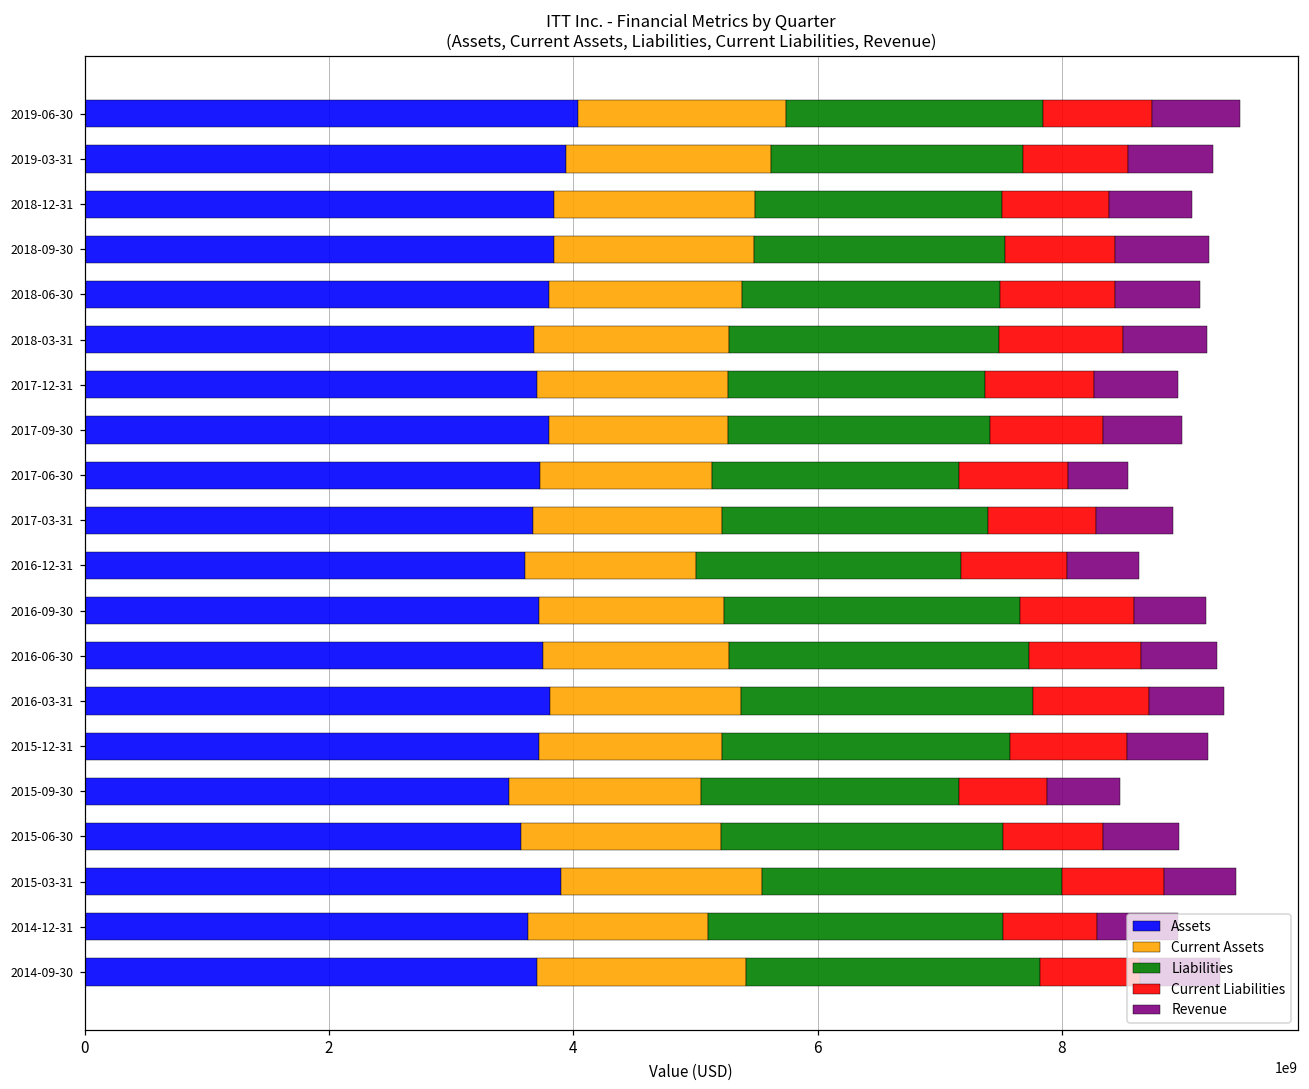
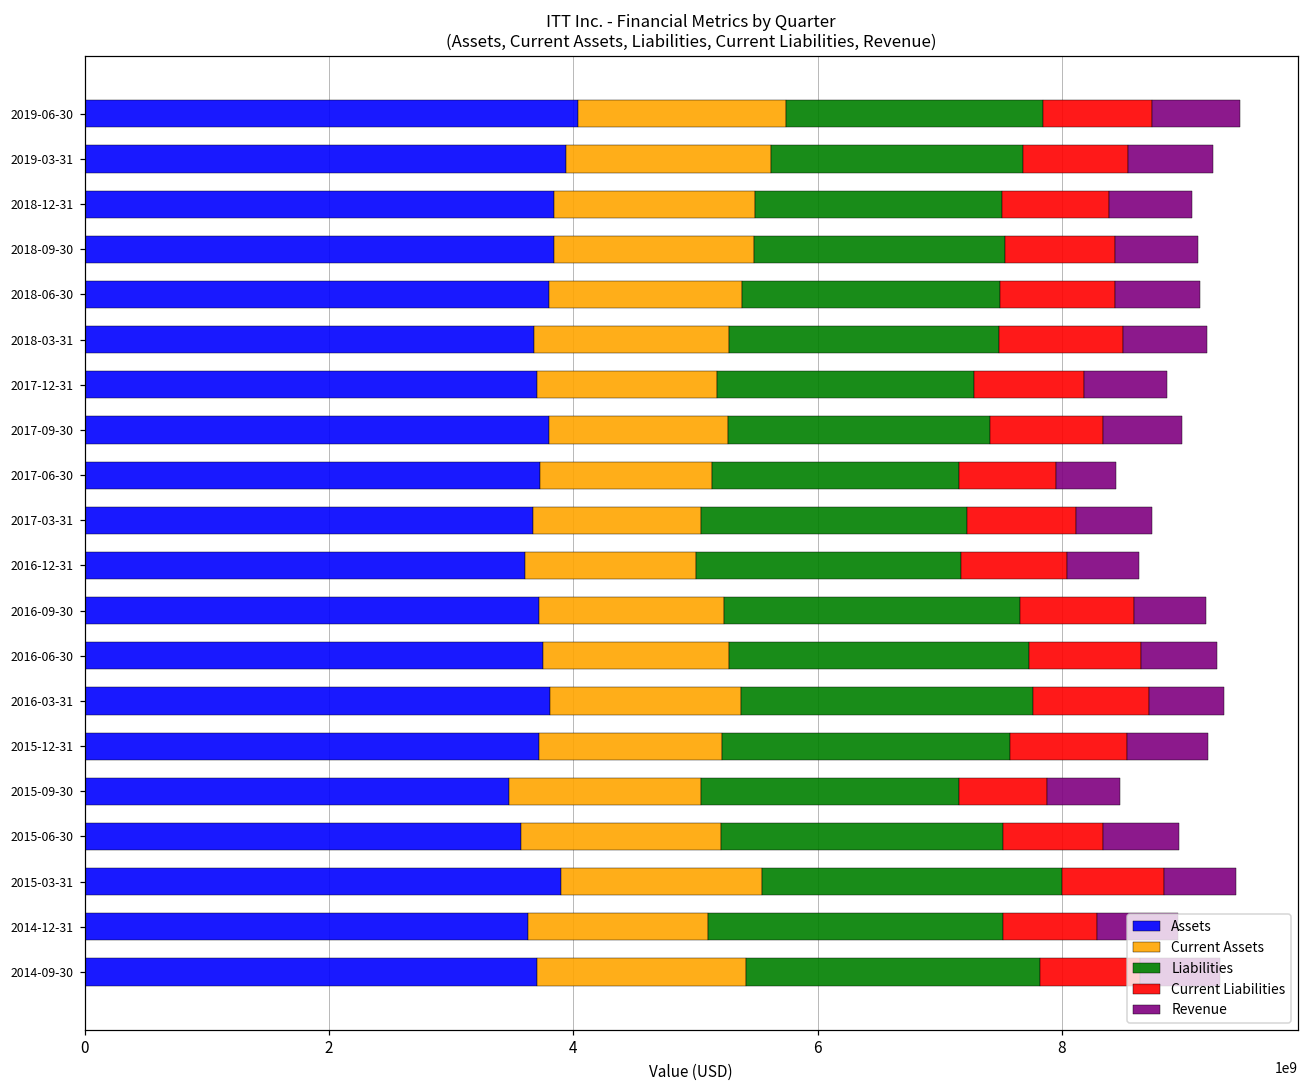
  {
    "Assets": {
      "2019-06-30": 4040000000,
      "2019-03-31": 3940000000,
      "2018-12-31": 3850000000,
      "2018-09-30": 3840000000,
      "2018-06-30": 3800000000,
      "2018-03-31": 3680000000,
      "2017-12-31": 3700000000,
      "2017-09-30": 3800000000,
      "2017-06-30": 3730000000,
      "2017-03-31": 3670000000,
      "2016-12-31": 3600000000,
      "2016-09-30": 3720000000,
      "2016-06-30": 3750000000,
      "2016-03-31": 3810000000,
      "2015-12-31": 3720000000,
      "2015-09-30": 3480000000,
      "2015-06-30": 3580000000,
      "2015-03-31": 3900000000,
      "2014-12-31": 3630000000,
      "2014-09-30": 3710000000
    },
    "Current Assets": {
      "2019-06-30": 1700000000,
      "2019-03-31": 1680000000,
      "2018-12-31": 1650000000,
      "2018-09-30": 1630000000,
      "2018-06-30": 1580000000,
      "2018-03-31": 1600000000,
-     "2017-12-31": 1570000000,
+     "2017-12-31": 1480000000,
      "2017-09-30": 1470000000,
      "2017-06-30": 1400000000,
-     "2017-03-31": 1550000000,
+     "2017-03-31": 1380000000,
      "2016-12-31": 1400000000,
      "2016-09-30": 1520000000,
      "2016-06-30": 1530000000,
      "2016-03-31": 1570000000,
      "2015-12-31": 1500000000,
      "2015-09-30": 1570000000,
      "2015-06-30": 1630000000,
      "2015-03-31": 1640000000,
      "2014-12-31": 1470000000,
      "2014-09-30": 1710000000
    },
    "Liabilities": {
      "2019-06-30": 2100000000,
      "2019-03-31": 2070000000,
      "2018-12-31": 2020000000,
      "2018-09-30": 2060000000,
      "2018-06-30": 2120000000,
      "2018-03-31": 2210000000,
      "2017-12-31": 2100000000,
      "2017-09-30": 2150000000,
      "2017-06-30": 2020000000,
      "2017-03-31": 2180000000,
      "2016-12-31": 2170000000,
      "2016-09-30": 2420000000,
      "2016-06-30": 2450000000,
      "2016-03-31": 2390000000,
      "2015-12-31": 2360000000,
      "2015-09-30": 2110000000,
      "2015-06-30": 2310000000,
      "2015-03-31": 2460000000,
      "2014-12-31": 2410000000,
      "2014-09-30": 2410000000
    },
    "Current Liabilities": {
      "2019-06-30": 890000000,
      "2019-03-31": 860000000,
      "2018-12-31": 870000000,
      "2018-09-30": 900000000,
      "2018-06-30": 940000000,
      "2018-03-31": 1010000000,
      "2017-12-31": 900000000,
      "2017-09-30": 930000000,
-     "2017-06-30": 890000000,
+     "2017-06-30": 800000000,
      "2017-03-31": 890000000,
      "2016-12-31": 870000000,
      "2016-09-30": 940000000,
      "2016-06-30": 920000000,
      "2016-03-31": 950000000,
      "2015-12-31": 950000000,
      "2015-09-30": 720000000,
      "2015-06-30": 820000000,
      "2015-03-31": 830000000,
      "2014-12-31": 780000000
    },
    "Revenue": {
      "2019-06-30": 720000000,
      "2019-03-31": 700000000,
      "2018-12-31": 680000000,
-     "2018-09-30": 780000000,
+     "2018-09-30": 680000000,
      "2018-06-30": 700000000,
      "2018-03-31": 690000000,
      "2017-12-31": 680000000,
      "2017-09-30": 650000000,
      "2017-06-30": 490000000,
      "2017-03-31": 630000000,
      "2016-12-31": 590000000,
      "2016-09-30": 580000000,
      "2016-06-30": 630000000,
      "2016-03-31": 610000000,
      "2015-12-31": 670000000,
      "2015-09-30": 600000000,
      "2015-06-30": 630000000,
      "2015-03-31": 590000000
    }
  }
